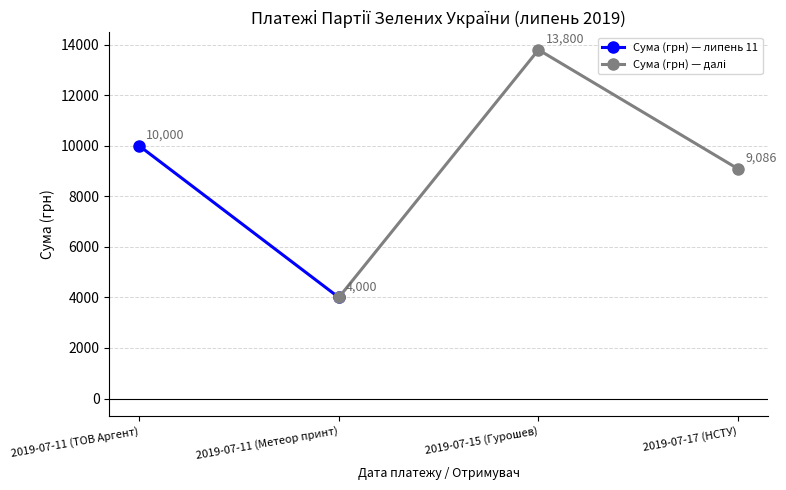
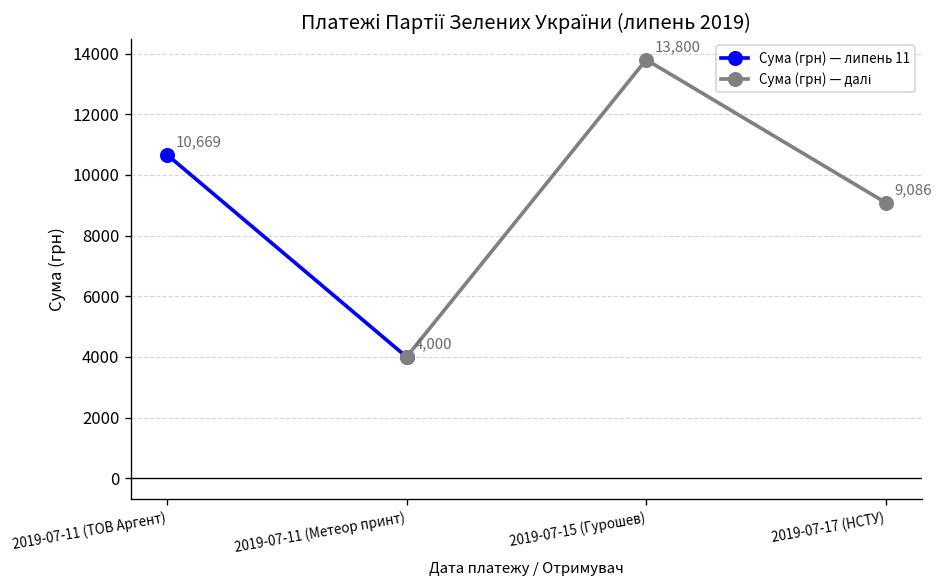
  {
    "Сума (грн) — липень 11": {
-     "2019-07-11 (ТОВ Аргент)": "10,000"
+     "2019-07-11 (ТОВ Аргент)": "10,669"
    },
    "Сума (грн) — далі": {
      "2019-07-15 (Гурошев)": "13,800",
      "2019-07-17 (НСТУ)": "9,086"
    }
  }
